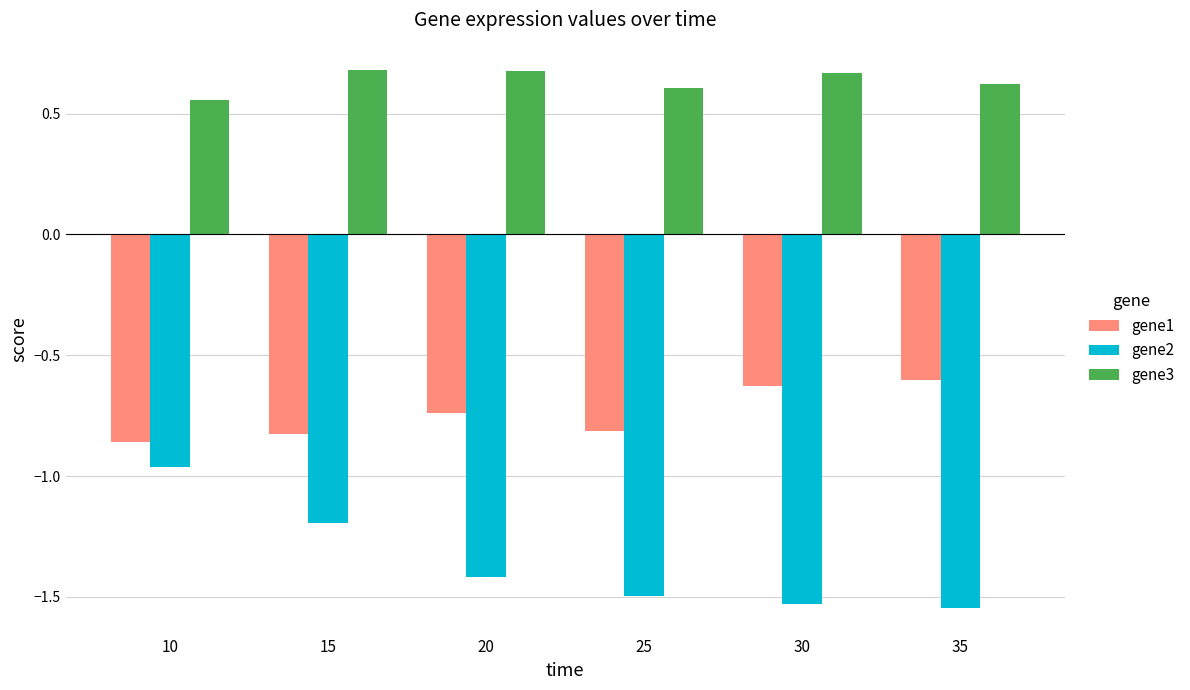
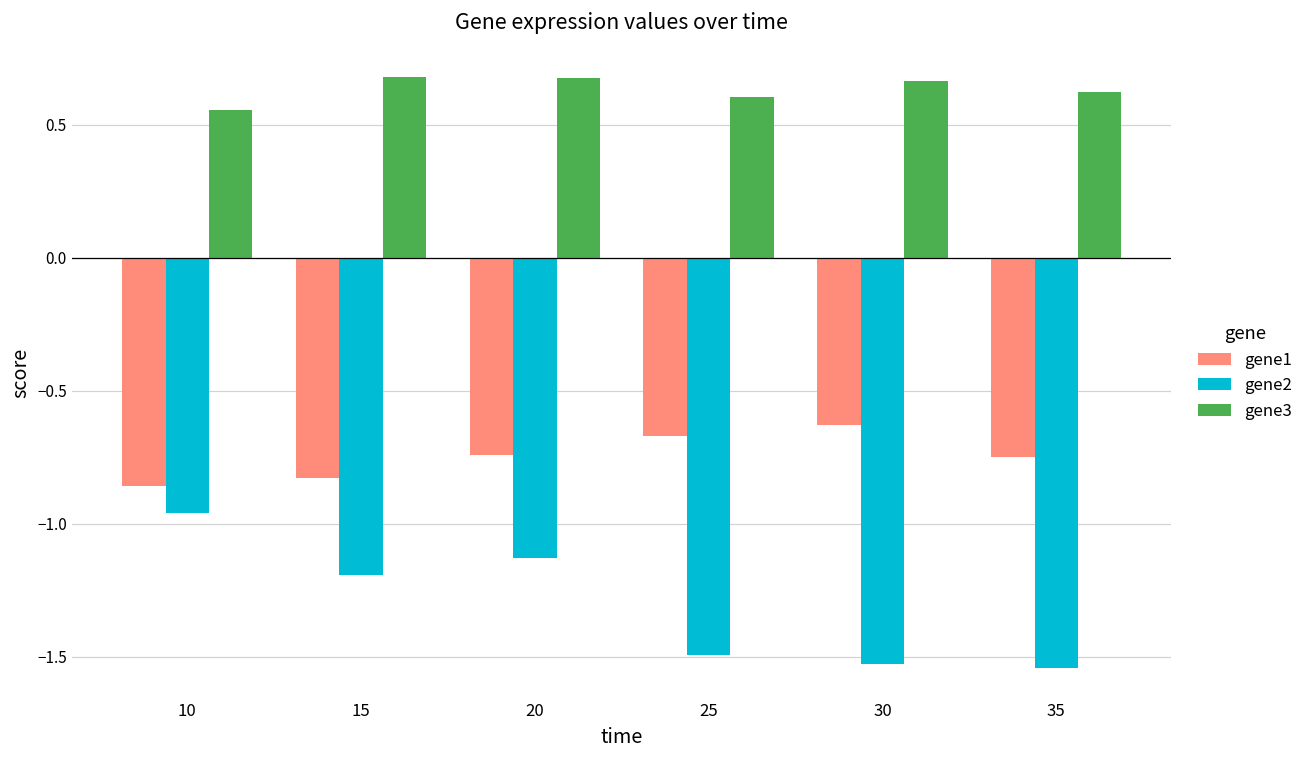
  {
    "gene1": {
      "10": -0.86,
      "15": -0.83,
      "20": -0.74,
-     "25": -0.81,
+     "25": -0.67,
      "30": -0.63,
-     "35": -0.60
+     "35": -0.75
    },
    "gene2": {
      "10": -0.96,
      "15": -1.19,
-     "20": -1.42,
+     "20": -1.13,
      "25": -1.50,
      "30": -1.53,
      "35": -1.54
    },
    "gene3": {
      "10": 0.56,
      "15": 0.68,
      "20": 0.68,
      "25": 0.61,
      "30": 0.67,
      "35": 0.62
    }
  }
